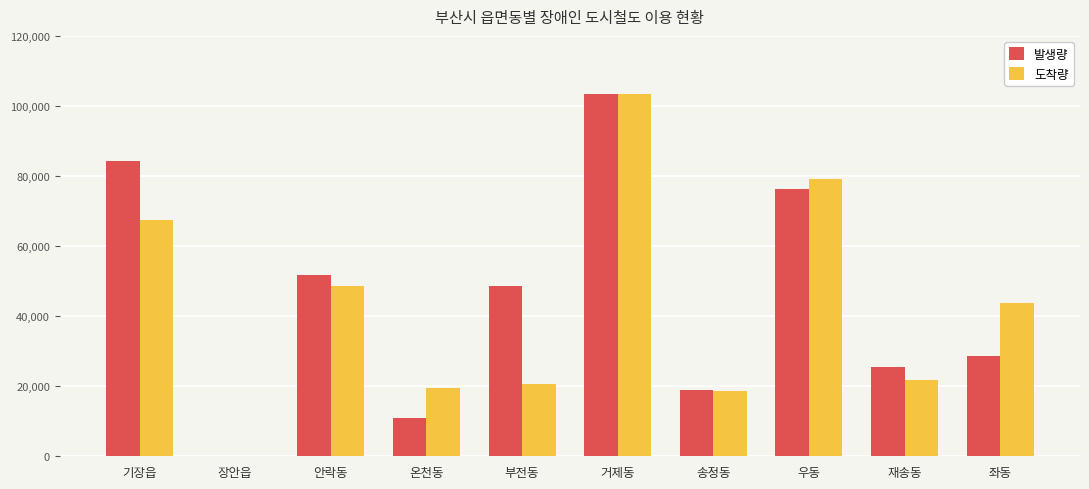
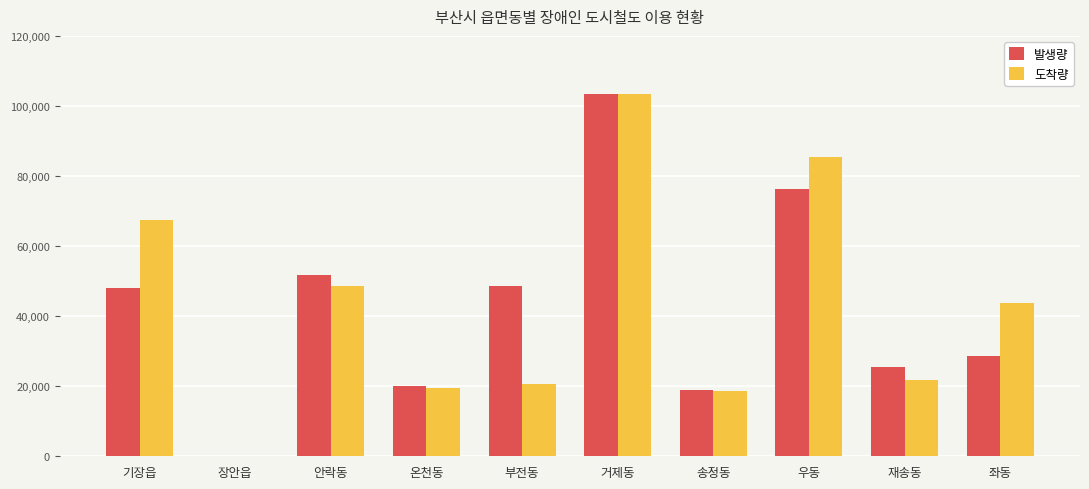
  {
    "발생량": {
-     "기장읍": "84,000",
+     "기장읍": "48,000",
      "안락동": "52,000",
-     "온천동": "11,000",
+     "온천동": "20,000",
      "부전동": "49,000",
      "거제동": "103,000",
      "송정동": "19,000",
      "우동": "76,000",
      "재송동": "25,000",
      "좌동": "29,000"
    },
    "도착량": {
      "기장읍": "67,000",
      "안락동": "49,000",
      "온천동": "20,000",
      "부전동": "21,000",
      "거제동": "103,000",
      "송정동": "19,000",
-     "우동": "79,000",
+     "우동": "85,000",
      "재송동": "22,000",
      "좌동": "44,000"
    }
  }
